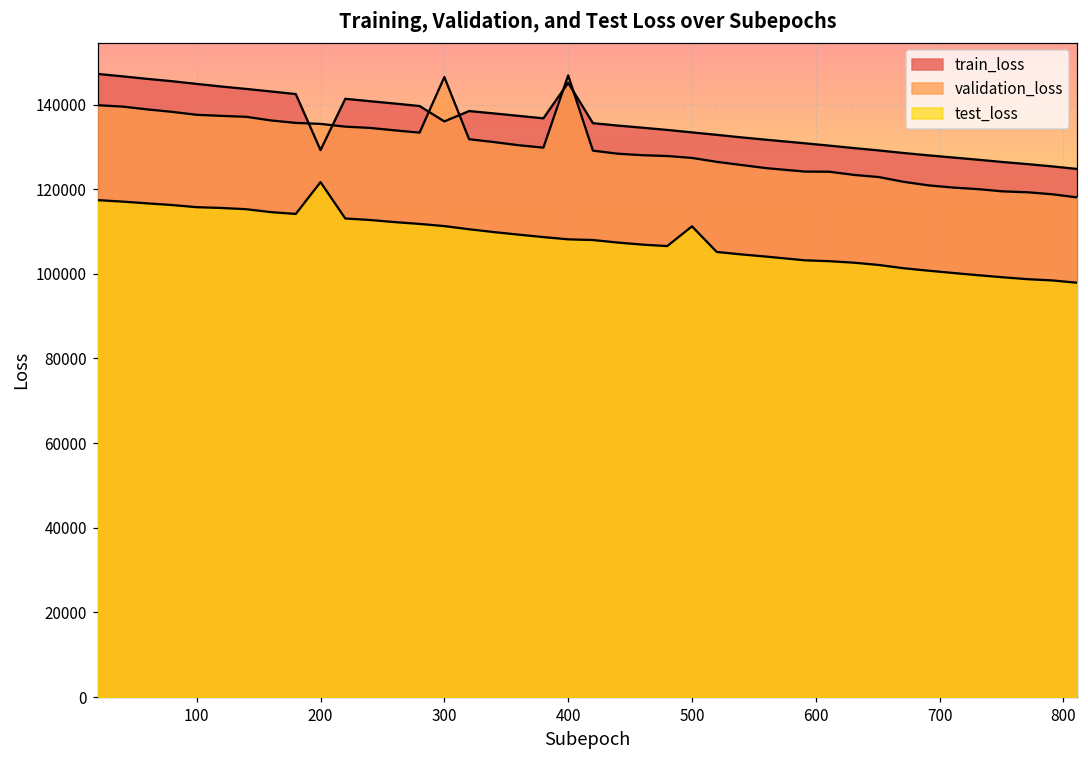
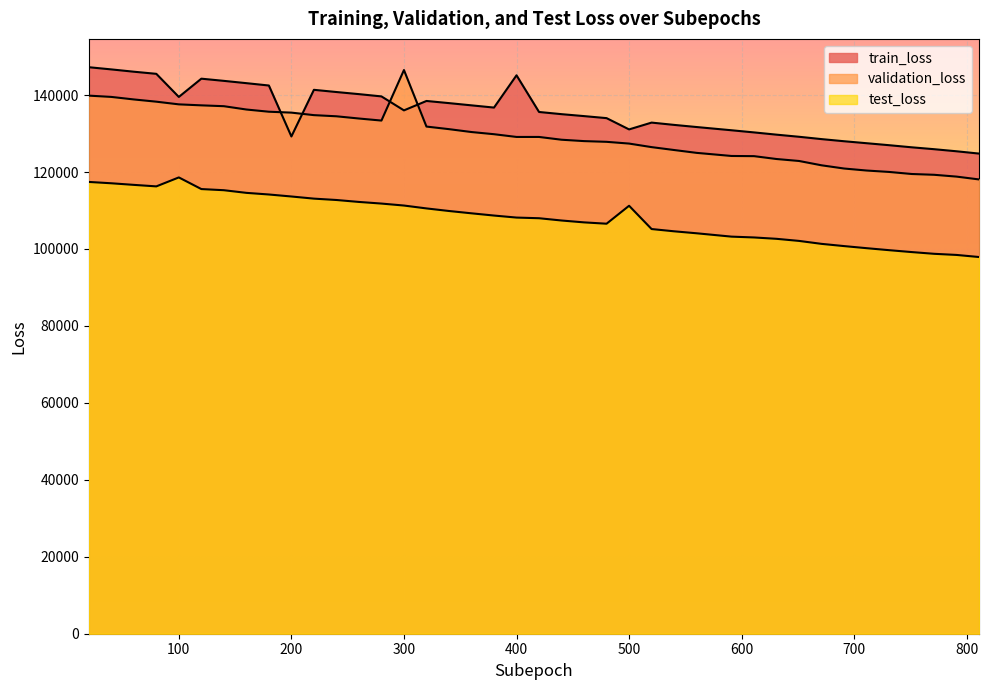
  {
    "train_loss": {
-     "100": 145000,
+     "100": 140000,
      "200": 129000,
      "300": 136000,
      "400": 145000,
-     "500": 133000
+     "500": 131000
    },
    "validation_loss": {
      "100": 138000,
      "200": 135000,
      "300": 146000,
-     "400": 147000,
+     "400": 129000,
      "500": 127000
    },
    "test_loss": {
-     "100": 116000,
-     "200": 122000,
+     "100": 119000,
+     "200": 114000,
      "300": 111000,
      "400": 108000,
      "500": 111000
    }
  }
